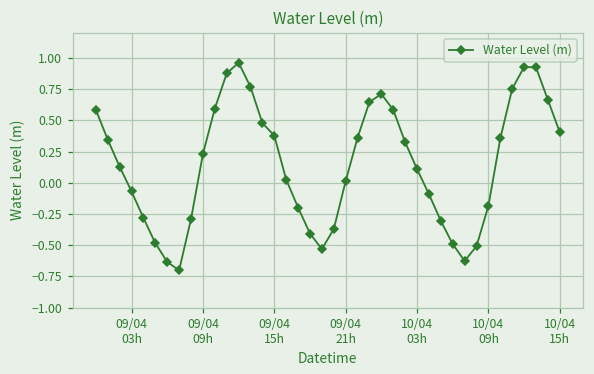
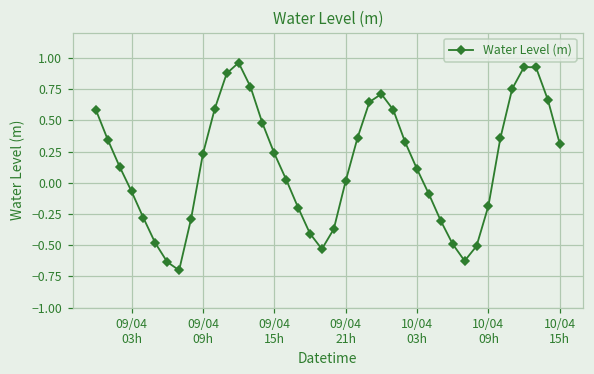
  {
    "09/04 03h": -0.07,
    "09/04 09h": 0.23,
-   "09/04 15h": 0.38,
+   "09/04 15h": 0.24,
    "09/04 21h": 0.01,
    "10/04 03h": 0.11,
    "10/04 09h": -0.19,
-   "10/04 15h": 0.40
+   "10/04 15h": 0.31
  }
